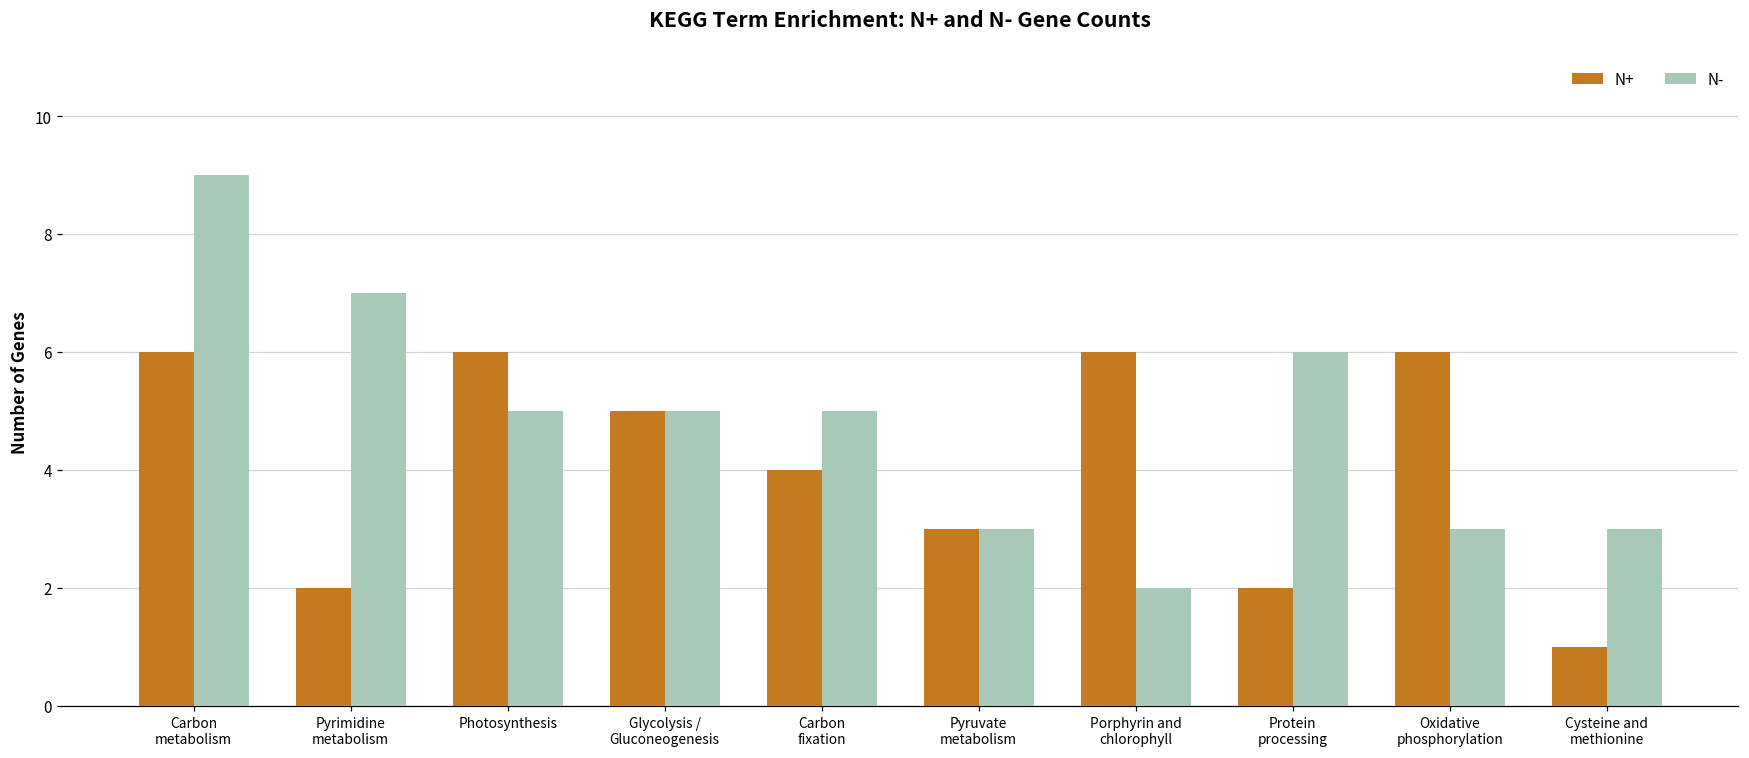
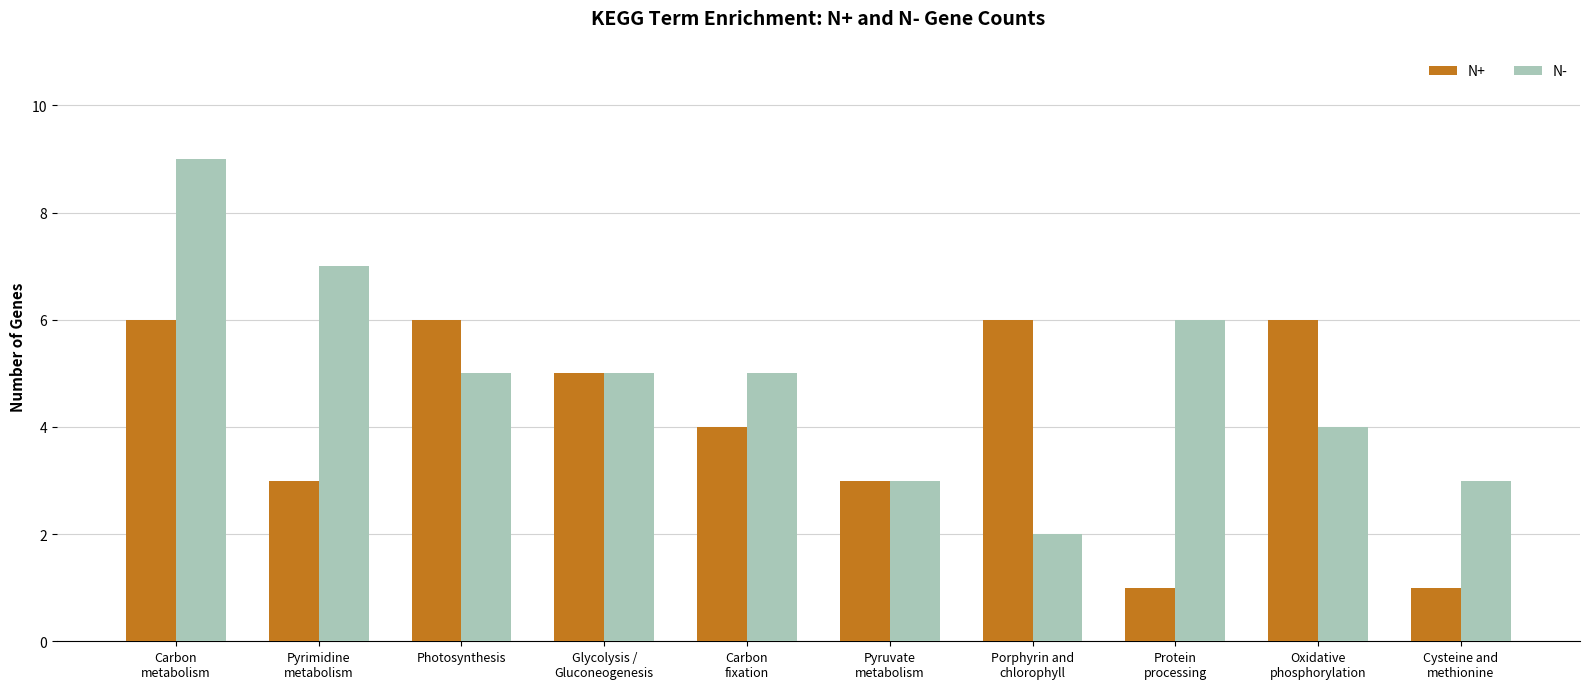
  {
    "N+": {
      "Carbon metabolism": 6,
-     "Pyrimidine metabolism": 2,
+     "Pyrimidine metabolism": 3,
      "Photosynthesis": 6,
      "Glycolysis / Gluconeogenesis": 5,
      "Carbon fixation": 4,
      "Pyruvate metabolism": 3,
      "Porphyrin and chlorophyll": 6,
-     "Protein processing": 2,
+     "Protein processing": 1,
      "Oxidative phosphorylation": 6,
      "Cysteine and methionine": 1
    },
    "N-": {
      "Carbon metabolism": 9,
      "Pyrimidine metabolism": 7,
      "Photosynthesis": 5,
      "Glycolysis / Gluconeogenesis": 5,
      "Carbon fixation": 5,
      "Pyruvate metabolism": 3,
      "Porphyrin and chlorophyll": 2,
      "Protein processing": 6,
-     "Oxidative phosphorylation": 3,
+     "Oxidative phosphorylation": 4,
      "Cysteine and methionine": 3
    }
  }
